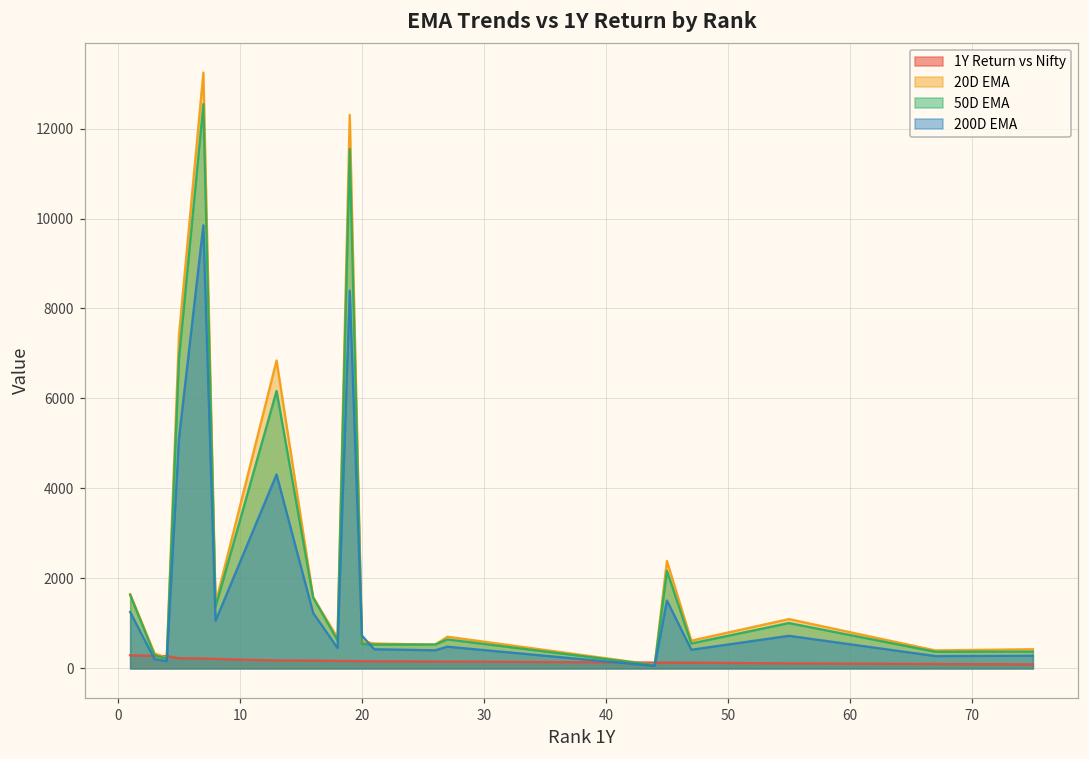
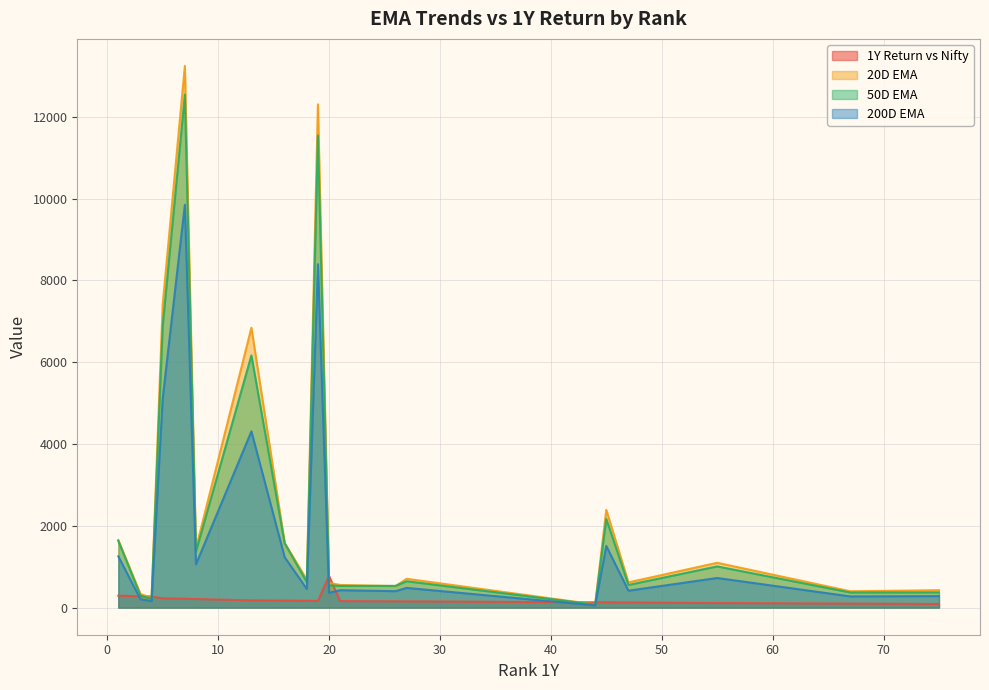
  {
    "1Y Return vs Nifty": {
-     "20": 200
+     "20": 800
    },
    "200D EMA": {
-     "20": 700
+     "20": 400
    }
  }
